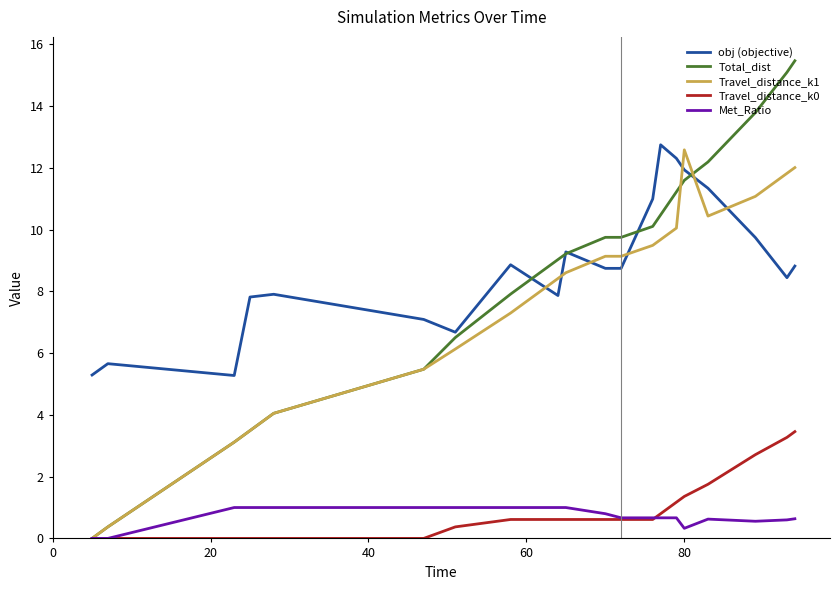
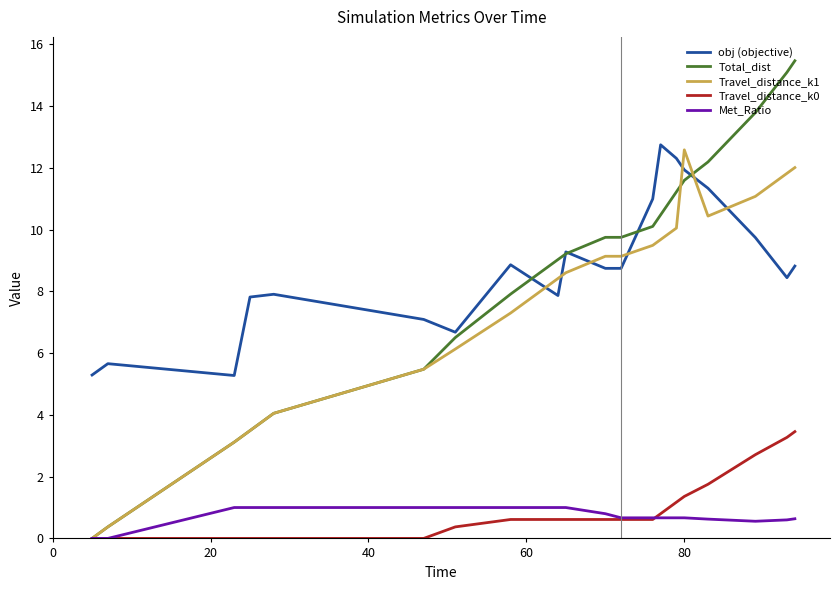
  {
    "obj (objective)": {
      "80": 11.9
    },
    "Total_dist": {
      "80": 11.6
    },
    "Travel_distance_k1": {
      "80": 12.6
    },
    "Travel_distance_k0": {
      "80": 1.4
    },
    "Met_Ratio": {
-     "80": 0.3
+     "80": 0.7
    }
  }
